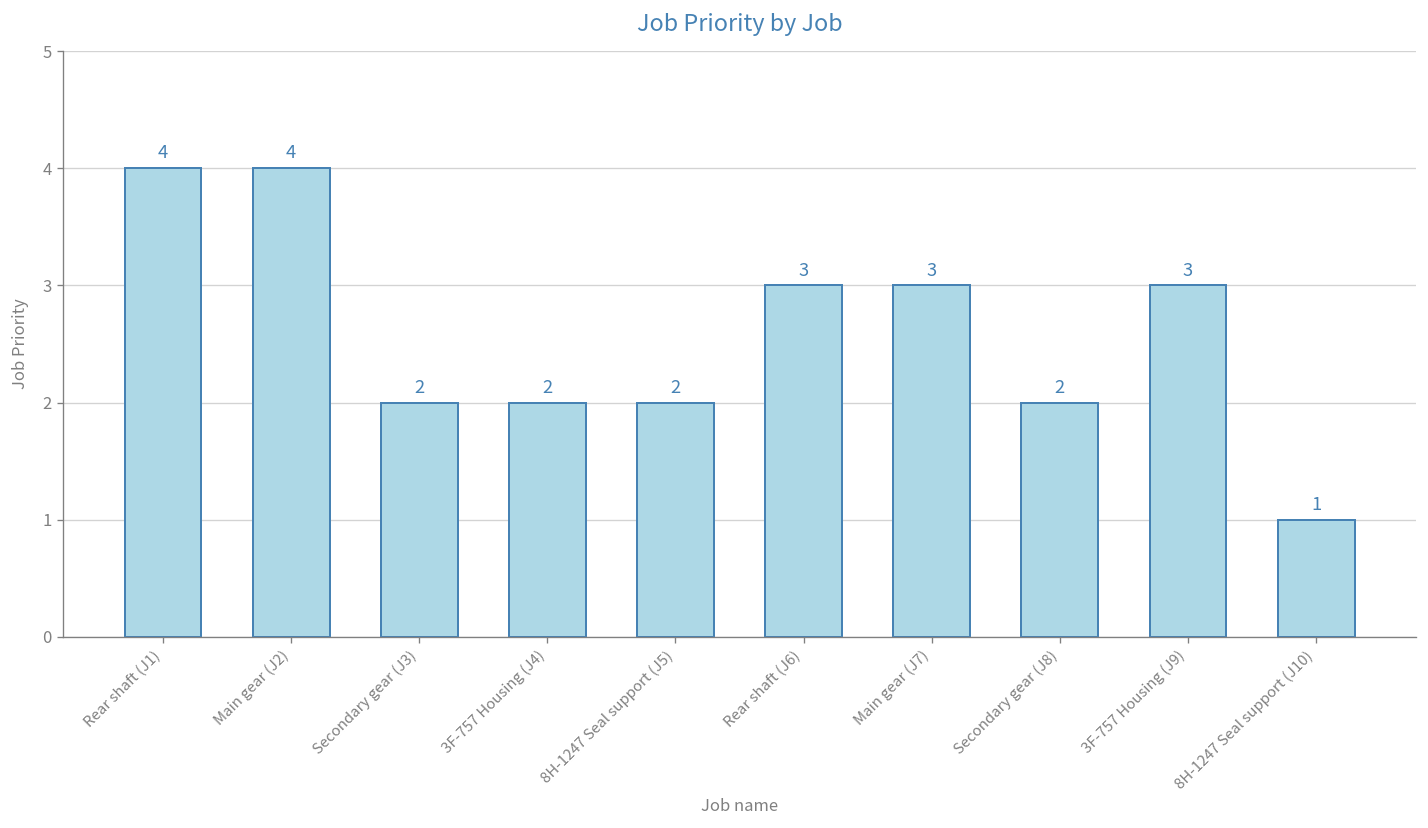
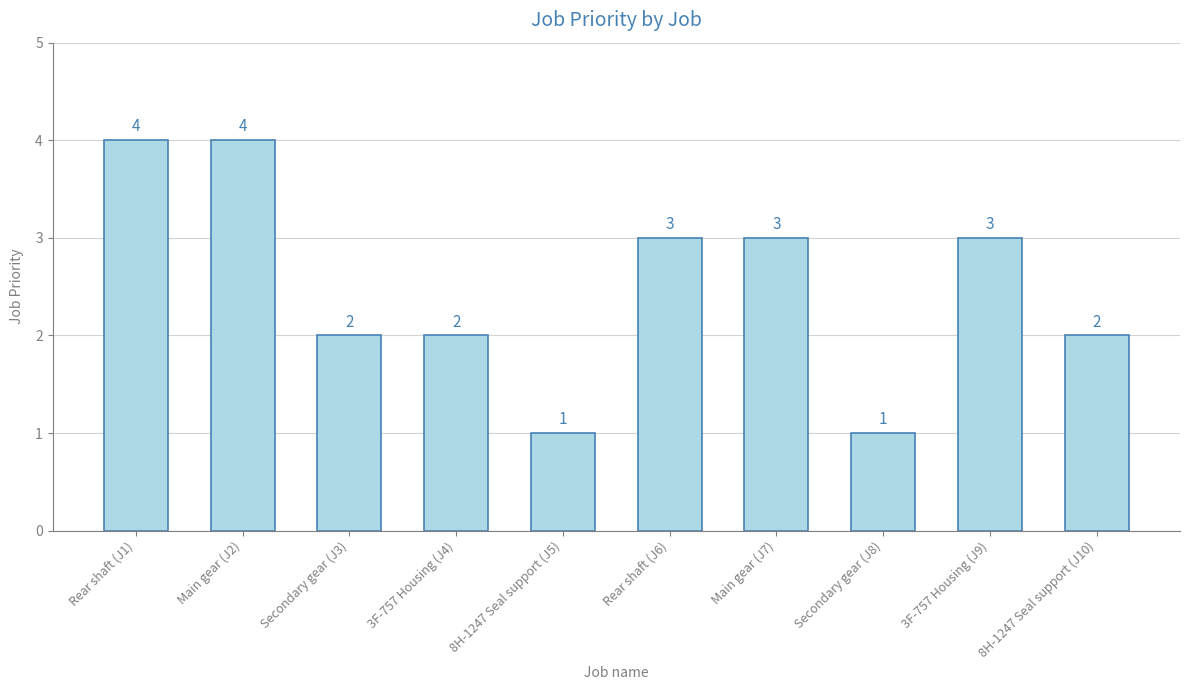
  {
    "Rear shaft (J1)": 4,
    "Main gear (J2)": 4,
    "Secondary gear (J3)": 2,
    "3F-757 Housing (J4)": 2,
-   "8H-1247 Seal support (J5)": 2,
+   "8H-1247 Seal support (J5)": 1,
    "Rear shaft (J6)": 3,
    "Main gear (J7)": 3,
-   "Secondary gear (J8)": 2,
+   "Secondary gear (J8)": 1,
    "3F-757 Housing (J9)": 3,
-   "8H-1247 Seal support (J10)": 1
+   "8H-1247 Seal support (J10)": 2
  }
